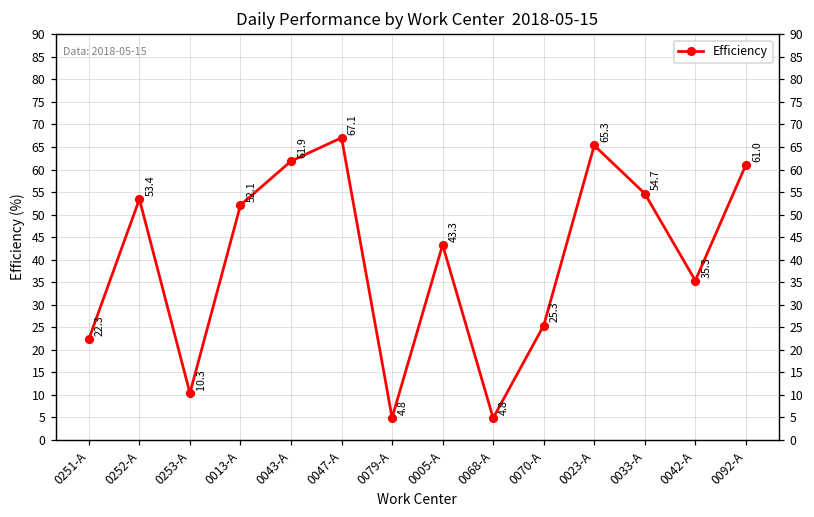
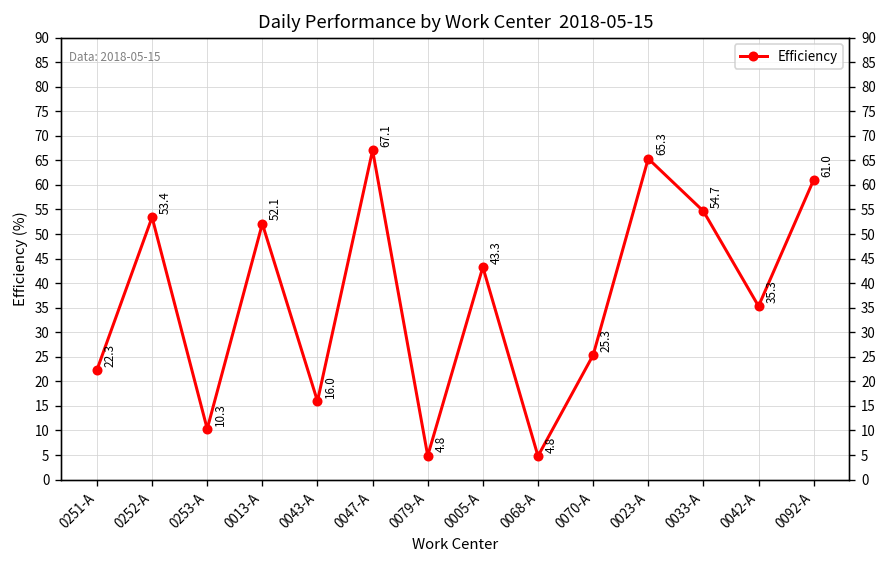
  {
    "0251-A": 22.3,
    "0252-A": 53.4,
    "0253-A": 10.3,
    "0013-A": 52.1,
-   "0043-A": 61.9,
+   "0043-A": 16.0,
    "0047-A": 67.1,
    "0079-A": 4.8,
    "0005-A": 43.3,
    "0068-A": 4.8,
    "0070-A": 25.3,
    "0023-A": 65.3,
    "0033-A": 54.7,
    "0042-A": 35.3,
    "0092-A": 61.0
  }
